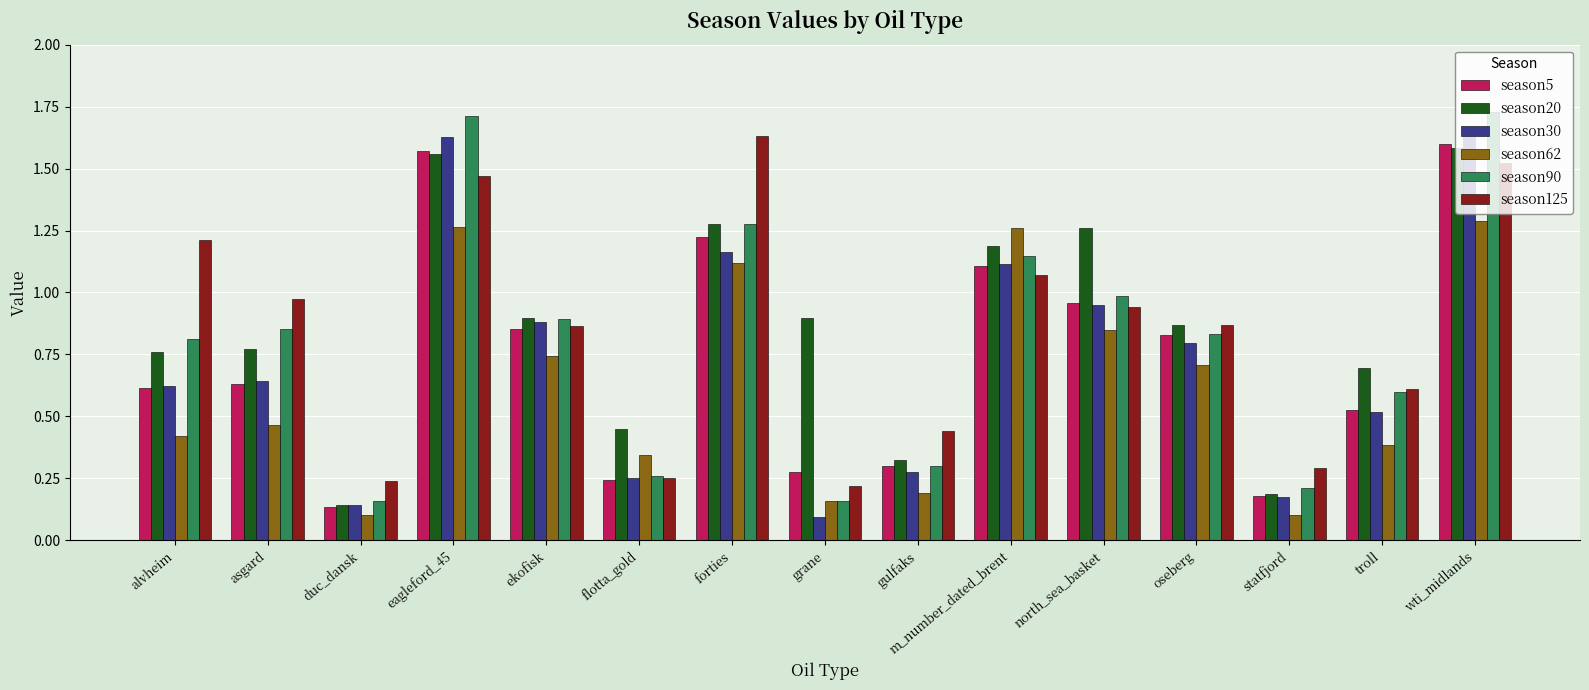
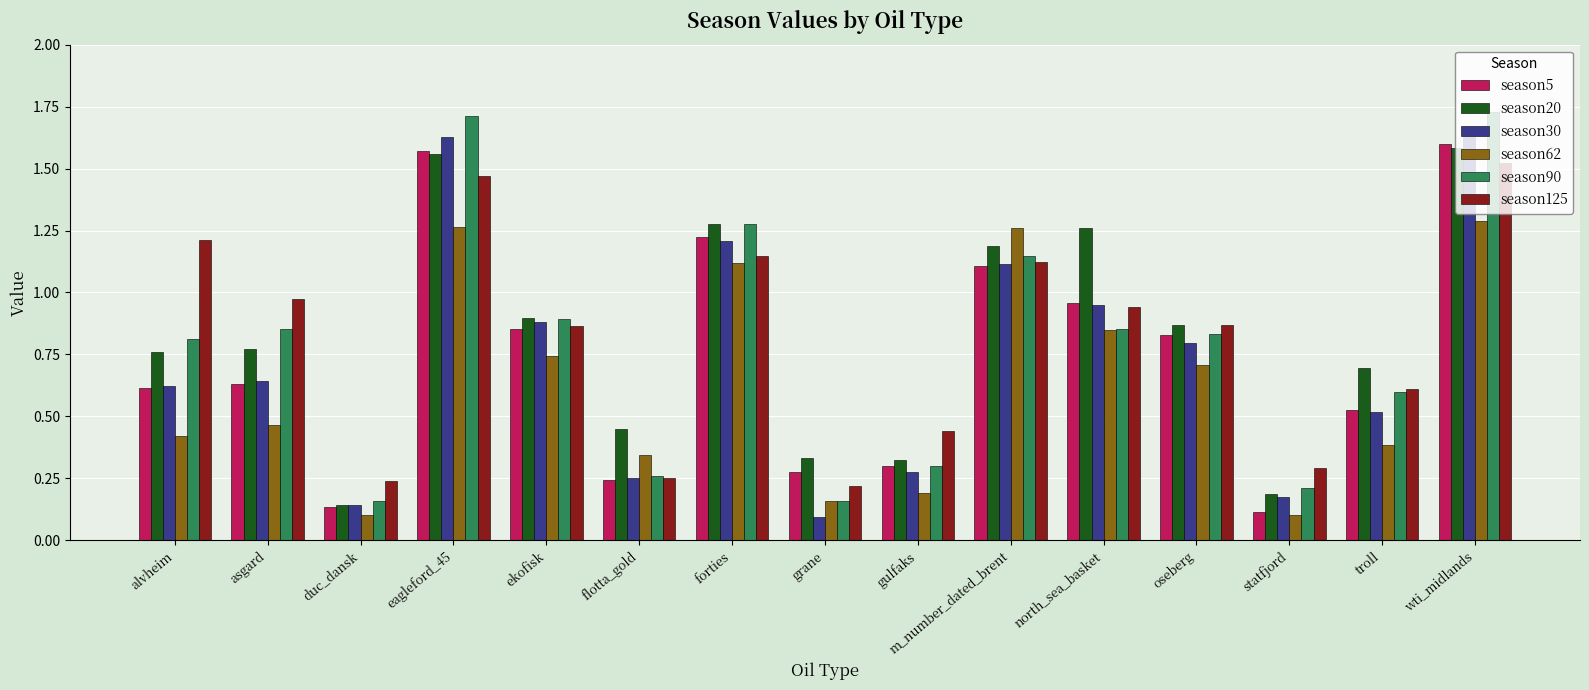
  {
    "season5": {
      "alvheim": 0.62,
      "asgard": 0.63,
      "duc_dansk": 0.13,
      "eagleford_45": 1.57,
      "ekofisk": 0.85,
      "flotta_gold": 0.24,
      "forties": 1.23,
      "grane": 0.28,
      "gulfaks": 0.30,
      "m_number_dated_brent": 1.11,
      "north_sea_basket": 0.96,
      "oseberg": 0.83,
-     "statfjord": 0.18,
+     "statfjord": 0.11,
      "troll": 0.53,
      "wti_midlands": 1.60
    },
    "season20": {
      "alvheim": 0.76,
      "asgard": 0.77,
      "duc_dansk": 0.14,
      "eagleford_45": 1.56,
      "ekofisk": 0.90,
      "flotta_gold": 0.45,
      "forties": 1.28,
-     "grane": 0.90,
+     "grane": 0.33,
      "gulfaks": 0.32,
      "m_number_dated_brent": 1.19,
      "north_sea_basket": 1.26,
      "oseberg": 0.87,
      "statfjord": 0.19,
      "troll": 0.70
    },
    "season30": {
      "alvheim": 0.62,
      "asgard": 0.64,
      "duc_dansk": 0.14,
      "eagleford_45": 1.63,
      "ekofisk": 0.88,
      "flotta_gold": 0.25,
-     "forties": 1.16,
+     "forties": 1.21,
      "grane": 0.10,
      "gulfaks": 0.27,
      "m_number_dated_brent": 1.12,
      "north_sea_basket": 0.95,
      "oseberg": 0.80,
      "statfjord": 0.17,
      "troll": 0.52
    },
    "season62": {
      "alvheim": 0.42,
      "asgard": 0.46,
      "duc_dansk": 0.10,
      "eagleford_45": 1.26,
      "ekofisk": 0.74,
      "flotta_gold": 0.34,
      "forties": 1.12,
      "grane": 0.16,
      "gulfaks": 0.19,
      "m_number_dated_brent": 1.26,
      "north_sea_basket": 0.85,
      "oseberg": 0.71,
      "statfjord": 0.10,
      "troll": 0.38,
      "wti_midlands": 1.29
    },
    "season90": {
      "alvheim": 0.81,
      "asgard": 0.85,
      "duc_dansk": 0.16,
      "eagleford_45": 1.71,
      "ekofisk": 0.89,
      "flotta_gold": 0.26,
      "forties": 1.28,
      "grane": 0.16,
      "gulfaks": 0.30,
      "m_number_dated_brent": 1.15,
-     "north_sea_basket": 0.99,
+     "north_sea_basket": 0.85,
      "oseberg": 0.83,
      "statfjord": 0.21,
      "troll": 0.60
    },
    "season125": {
      "alvheim": 1.21,
      "asgard": 0.97,
      "duc_dansk": 0.24,
      "eagleford_45": 1.47,
      "ekofisk": 0.86,
      "flotta_gold": 0.25,
-     "forties": 1.63,
+     "forties": 1.15,
      "grane": 0.22,
      "gulfaks": 0.44,
-     "m_number_dated_brent": 1.07,
+     "m_number_dated_brent": 1.12,
      "north_sea_basket": 0.94,
      "oseberg": 0.87,
      "statfjord": 0.29,
      "troll": 0.61
    }
  }
